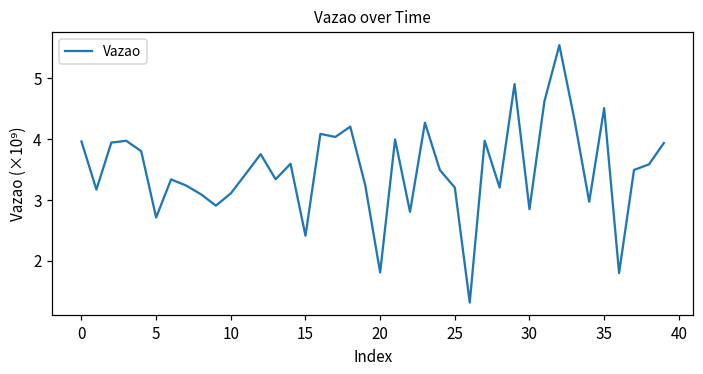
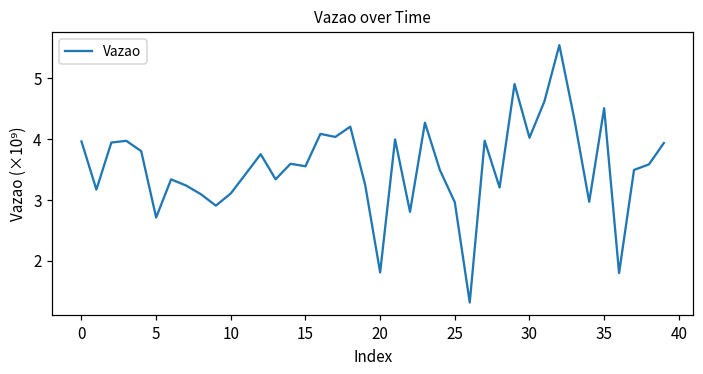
  {
    "0": 4.0,
    "5": 2.7,
    "10": 3.1,
-   "15": 2.4,
+   "15": 3.6,
    "20": 1.8,
-   "25": 3.2,
-   "30": 2.8,
+   "25": 3.0,
+   "30": 4.0,
    "35": 4.5
  }
